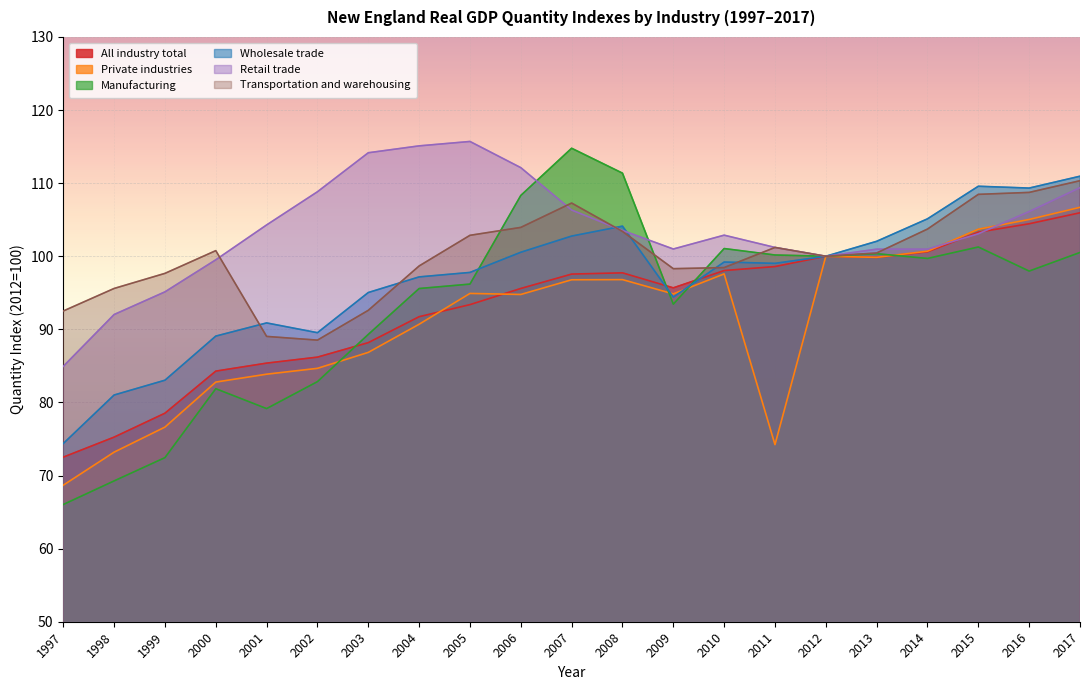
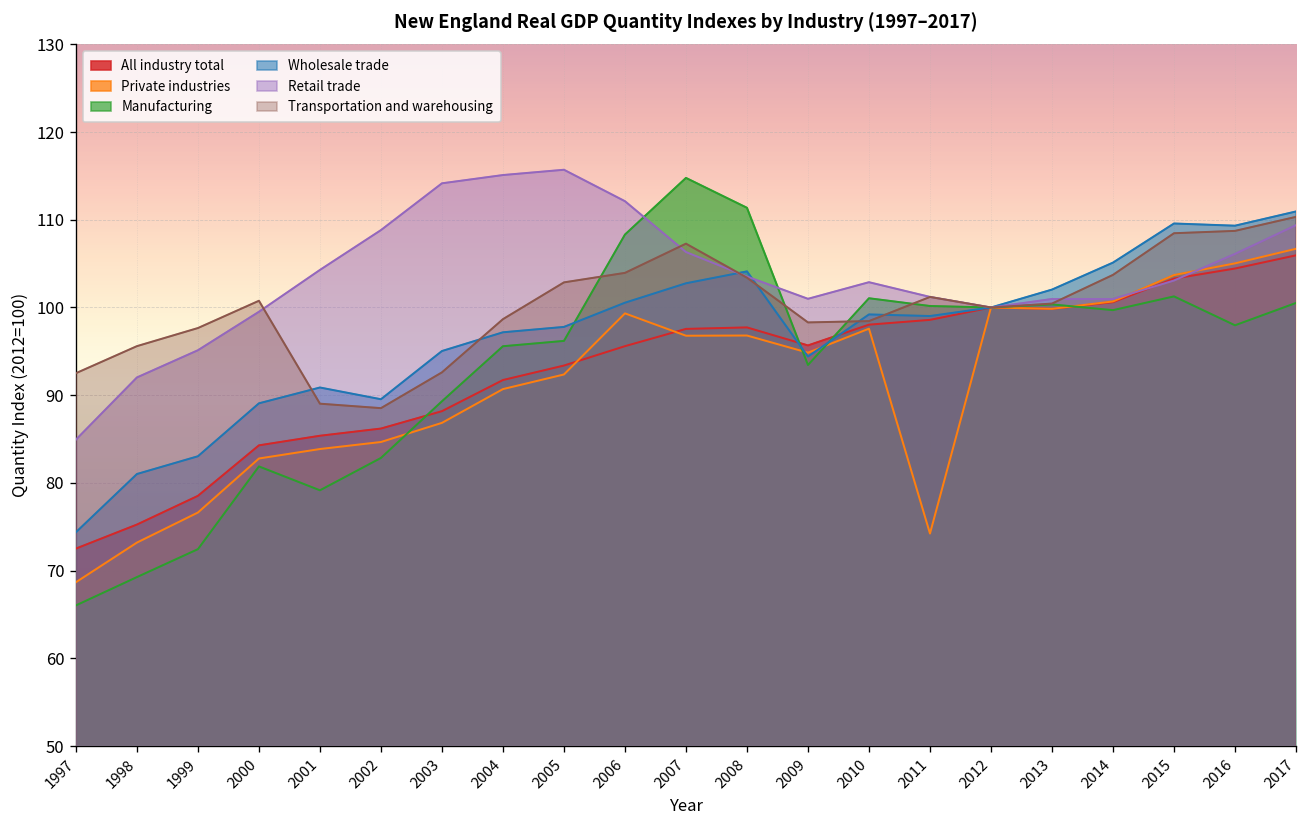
  {
    "All industry total": {
      "1997": 73,
      "1998": 75,
      "1999": 79,
      "2000": 84,
      "2001": 85,
      "2002": 86,
      "2003": 88,
      "2004": 92,
      "2005": 93,
      "2006": 96,
      "2007": 98,
      "2008": 98,
      "2009": 96,
      "2010": 98,
      "2011": 99,
      "2016": 104,
      "2017": 106
    },
    "Private industries": {
      "1997": 69,
      "1998": 73,
      "1999": 77,
      "2000": 83,
      "2001": 84,
      "2002": 85,
      "2003": 87,
      "2004": 91,
-     "2005": 95,
-     "2006": 95,
+     "2005": 92,
+     "2006": 99,
      "2007": 97,
      "2008": 97,
      "2009": 95,
      "2010": 98,
      "2011": 74,
      "2015": 104,
      "2016": 105,
      "2017": 107
    },
    "Manufacturing": {
      "1997": 66,
      "1998": 69,
      "1999": 72,
      "2000": 82,
      "2001": 79,
      "2002": 83,
      "2003": 89,
      "2004": 96,
      "2005": 96,
      "2006": 108,
      "2007": 115,
      "2008": 111,
      "2009": 93,
      "2010": 101,
      "2011": 100,
      "2014": 100,
      "2015": 101,
      "2016": 98,
      "2017": 101
    },
    "Wholesale trade": {
      "1997": 74,
      "1998": 81,
      "1999": 83,
      "2000": 89,
      "2001": 91,
      "2002": 90,
      "2003": 95,
      "2004": 97,
      "2005": 98,
      "2006": 101,
      "2007": 103,
      "2008": 104,
      "2009": 94,
      "2010": 99,
      "2011": 99,
      "2013": 102,
      "2014": 105,
      "2015": 110,
      "2016": 109,
      "2017": 111
    }
  }
